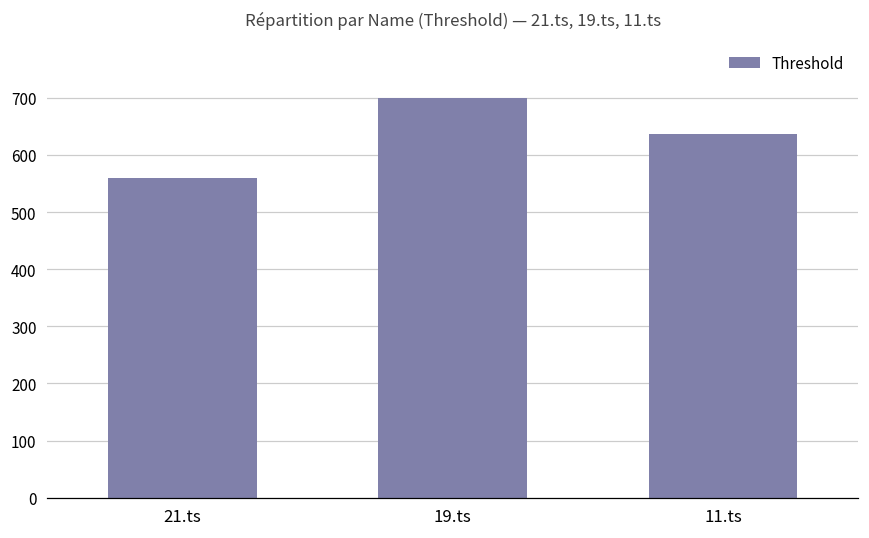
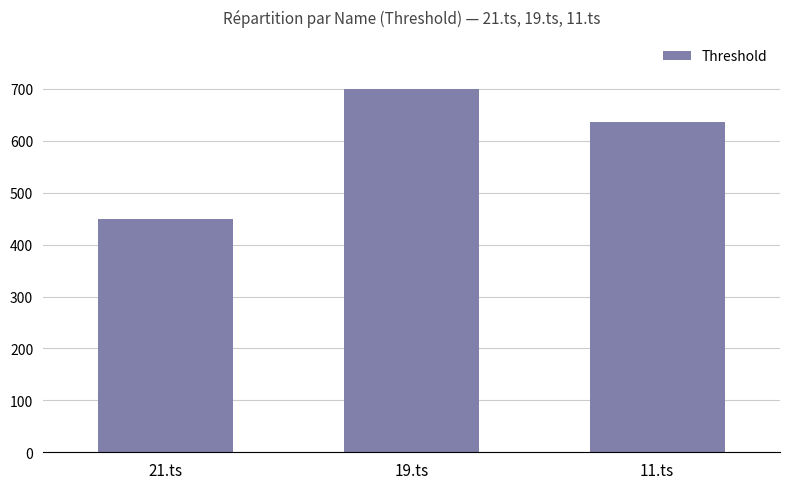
  {
-   "21.ts": 560,
+   "21.ts": 450,
    "19.ts": 700,
    "11.ts": 640
  }
